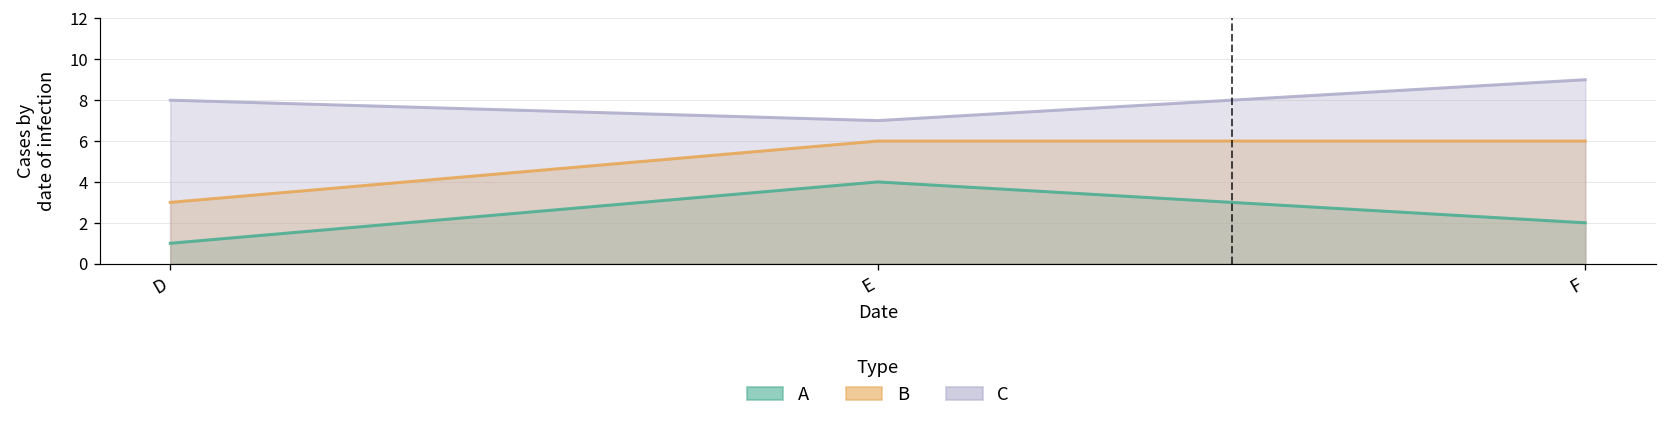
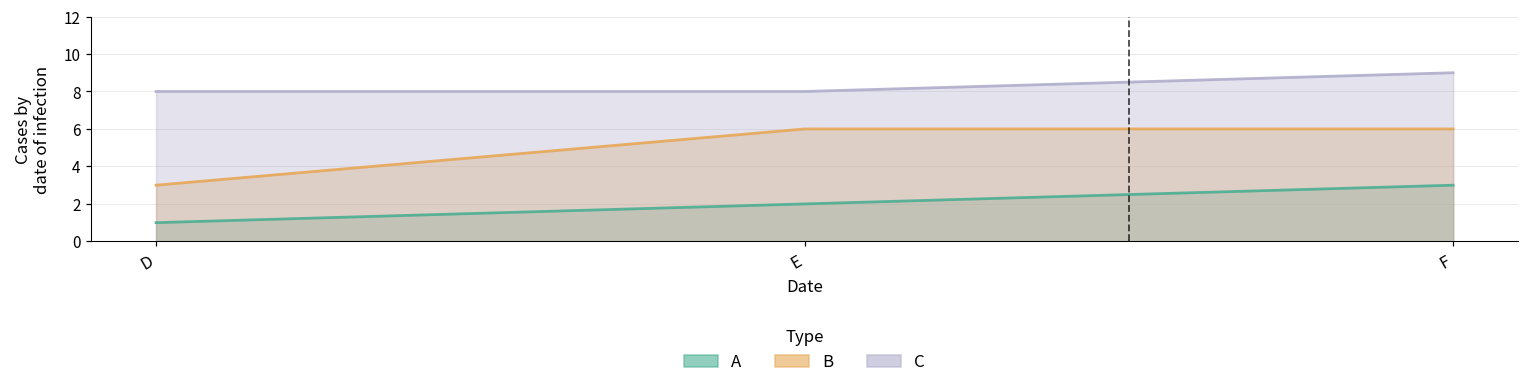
  {
    "A": {
      "D": 1,
-     "E": 4,
-     "F": 2
+     "E": 2,
+     "F": 3
    },
    "B": {
      "D": 3,
      "E": 6,
      "F": 6
    },
    "C": {
      "D": 8,
-     "E": 7,
+     "E": 8,
      "F": 9
    }
  }
